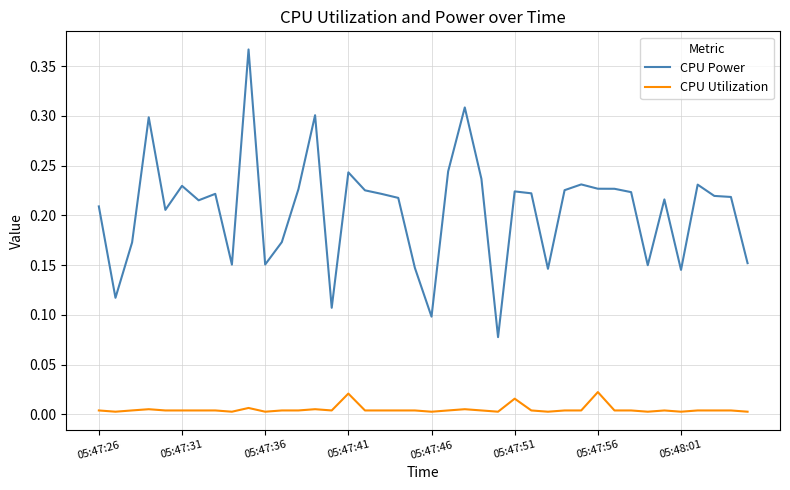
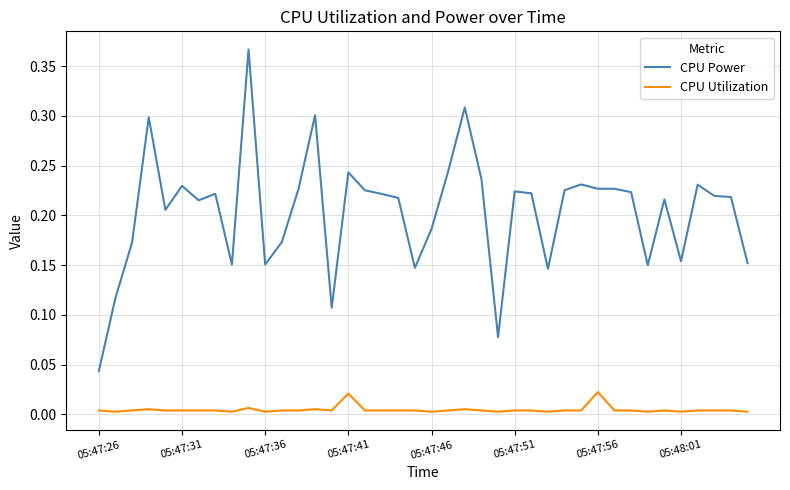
  {
    "CPU Power": {
-     "05:47:26": 0.21,
+     "05:47:26": 0.04,
      "05:47:31": 0.23,
      "05:47:36": 0.15,
      "05:47:41": 0.24,
-     "05:47:46": 0.10,
+     "05:47:46": 0.19,
      "05:47:51": 0.22,
      "05:47:56": 0.23,
-     "05:48:01": 0.145
+     "05:48:01": 0.154
    },
    "CPU Utilization": {
      "05:47:26": 0.00,
      "05:47:31": 0.00,
      "05:47:36": 0.00,
      "05:47:41": 0.02,
      "05:47:46": 0.00,
-     "05:47:51": 0.02,
+     "05:47:51": 0.00,
      "05:47:56": 0.02,
      "05:48:01": 0.00
    }
  }
